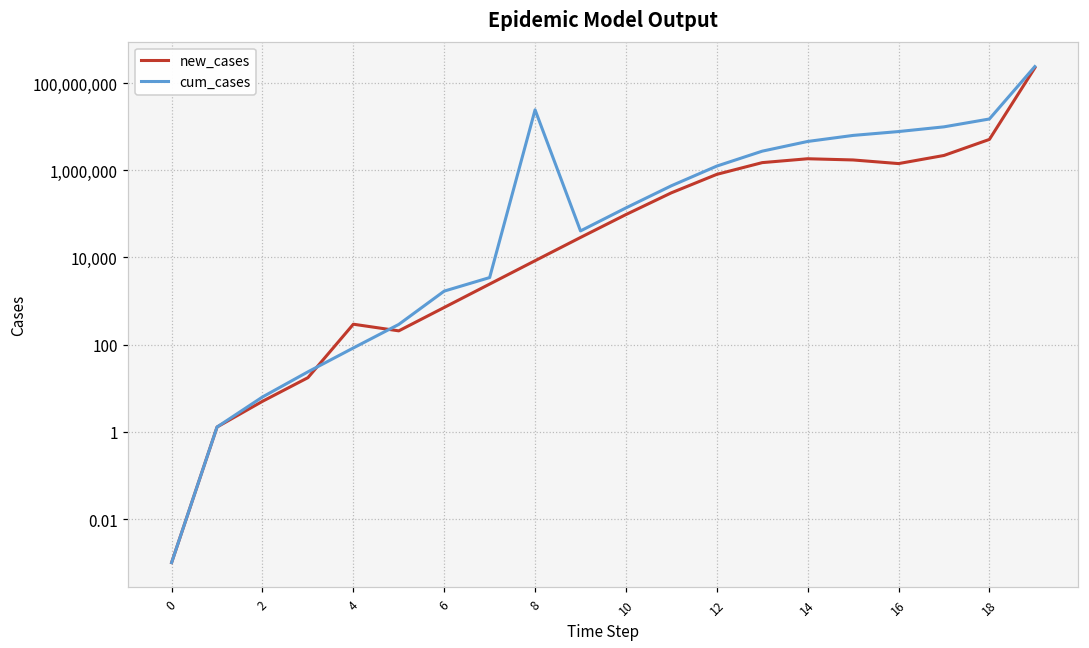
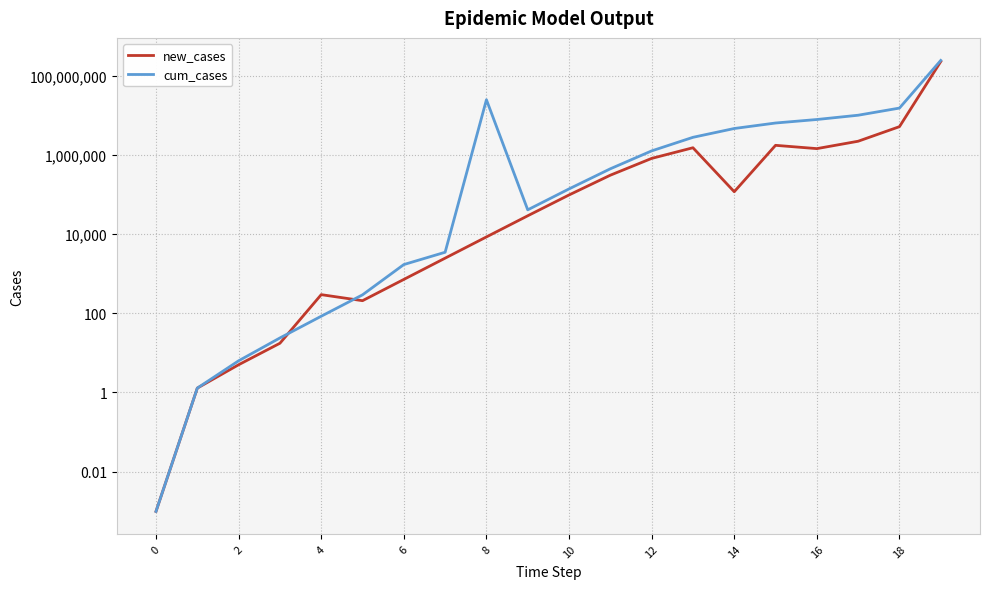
  {
    "new_cases": {
      "2": "5",
      "4": "300",
      "6": "700",
      "8": "8,000",
      "10": "100,000",
      "12": "800,000",
-     "14": "2,000,000",
+     "14": "120,000",
      "16": "1,400,000",
      "18": "5,000,000"
    },
    "cum_cases": {
      "2": "6",
      "4": "80",
      "6": "1,700",
      "8": "20,000,000",
      "10": "140,000",
      "12": "1,300,000",
      "14": "5,000,000",
      "16": "8,000,000",
      "18": "15,000,000"
    }
  }
